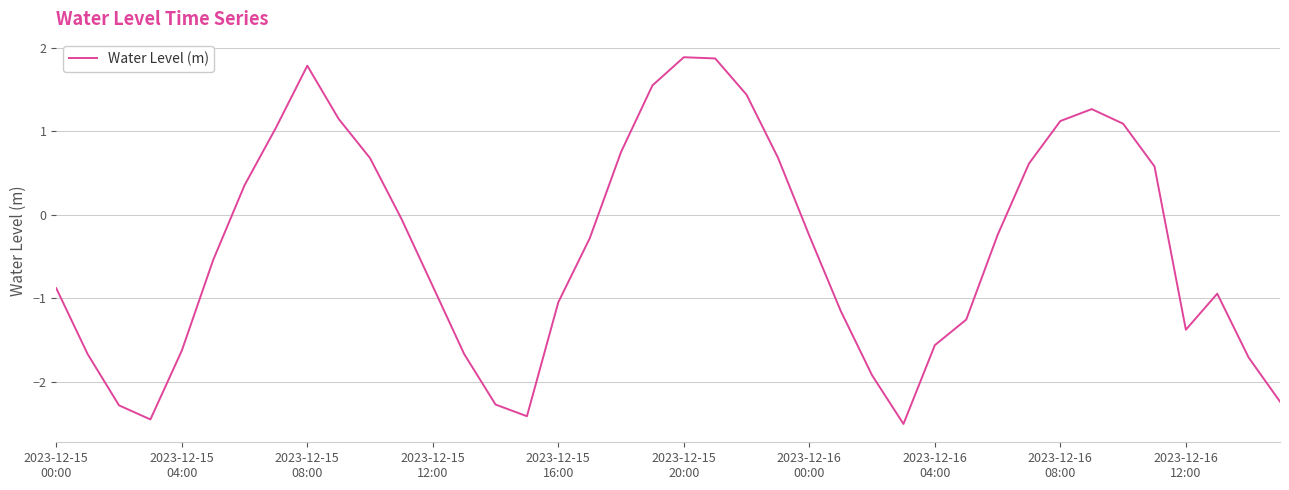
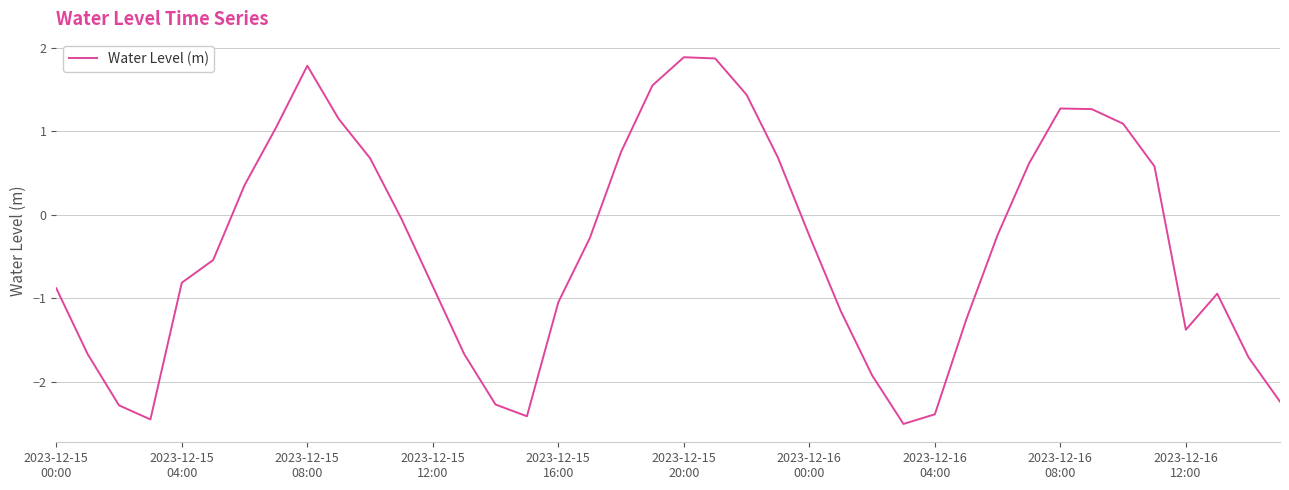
  {
    "2023-12-15 00:00": -0.9,
-   "2023-12-15 04:00": -1.6,
+   "2023-12-15 04:00": -0.8,
    "2023-12-15 08:00": 1.8,
    "2023-12-15 12:00": -0.9,
    "2023-12-15 16:00": -1.0,
    "2023-12-15 20:00": 1.9,
    "2023-12-16 00:00": -0.3,
-   "2023-12-16 04:00": -1.6,
-   "2023-12-16 08:00": 1.1,
+   "2023-12-16 04:00": -2.4,
+   "2023-12-16 08:00": 1.3,
    "2023-12-16 12:00": -1.4
  }
